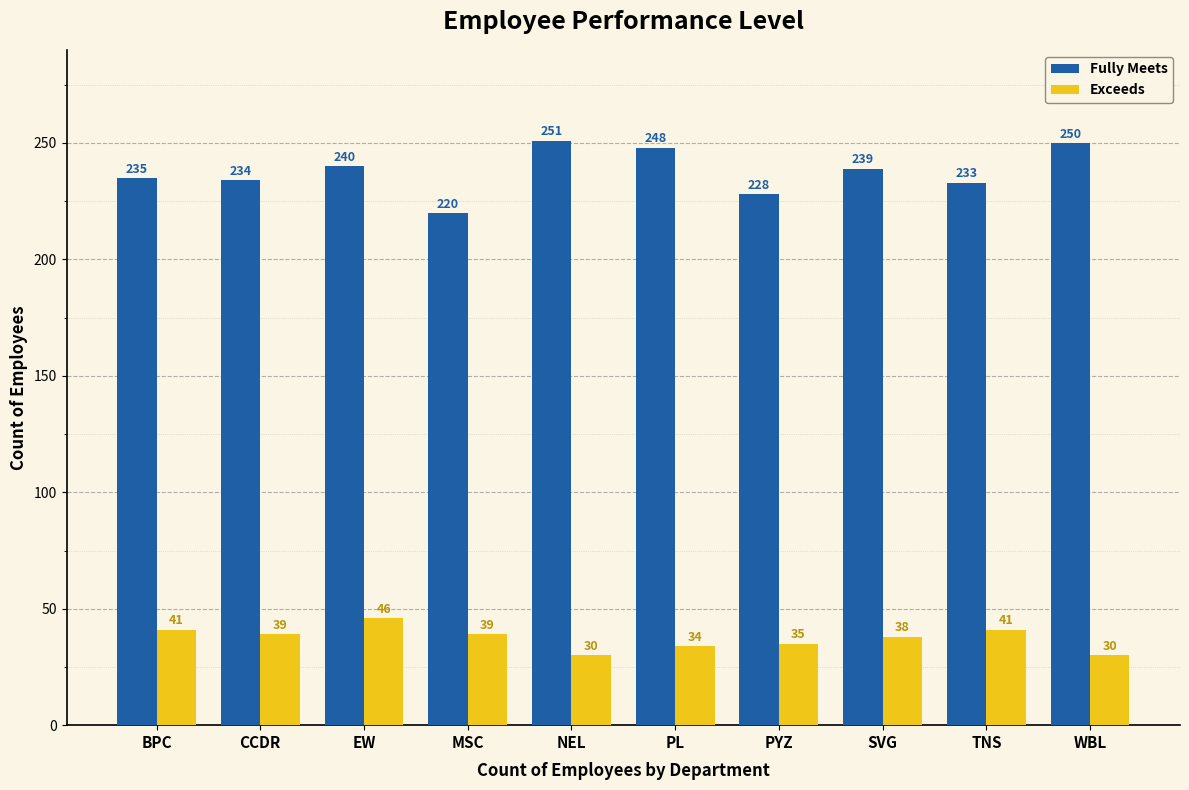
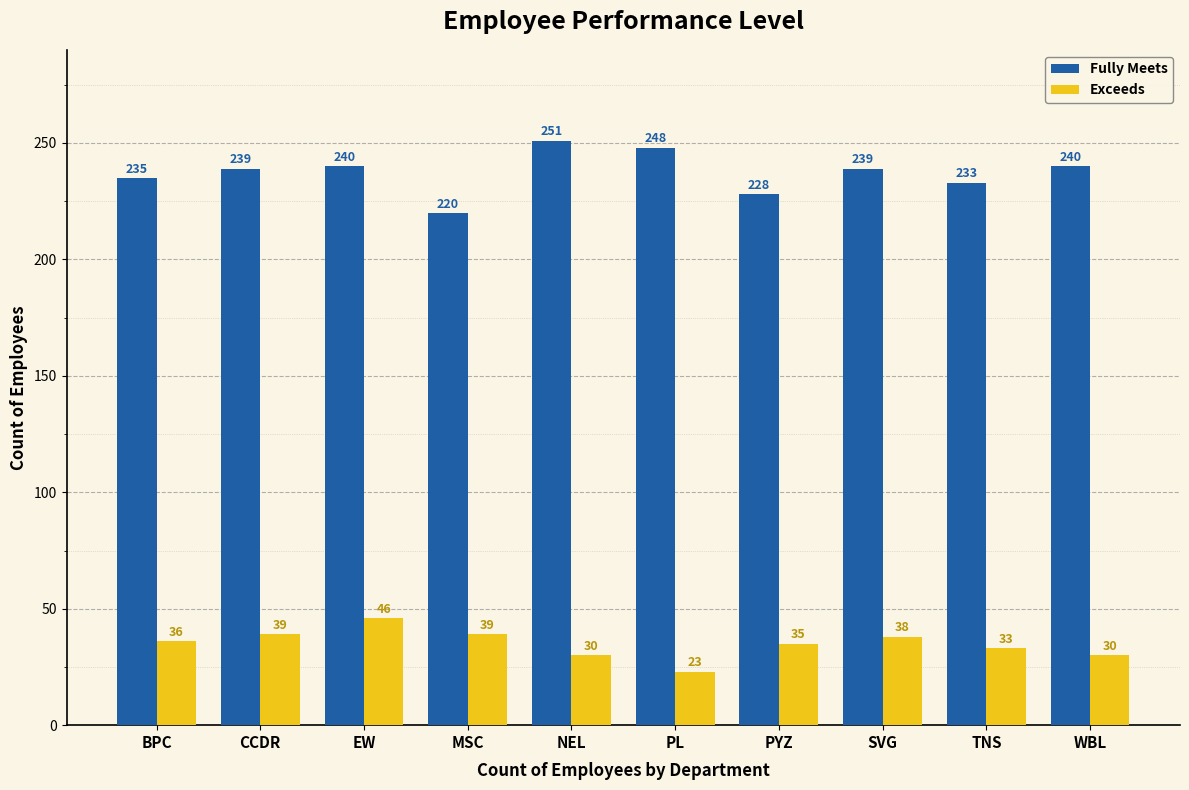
  {
    "Fully Meets": {
      "BPC": 235,
-     "CCDR": 234,
+     "CCDR": 239,
      "EW": 240,
      "MSC": 220,
      "NEL": 251,
      "PL": 248,
      "PYZ": 228,
      "SVG": 239,
      "TNS": 233,
-     "WBL": 250
+     "WBL": 240
    },
    "Exceeds": {
-     "BPC": 41,
+     "BPC": 36,
      "CCDR": 39,
      "EW": 46,
      "MSC": 39,
      "NEL": 30,
-     "PL": 34,
+     "PL": 23,
      "PYZ": 35,
      "SVG": 38,
-     "TNS": 41,
+     "TNS": 33,
      "WBL": 30
    }
  }
